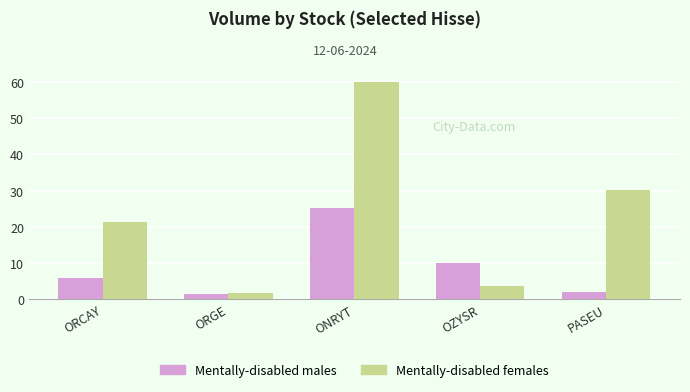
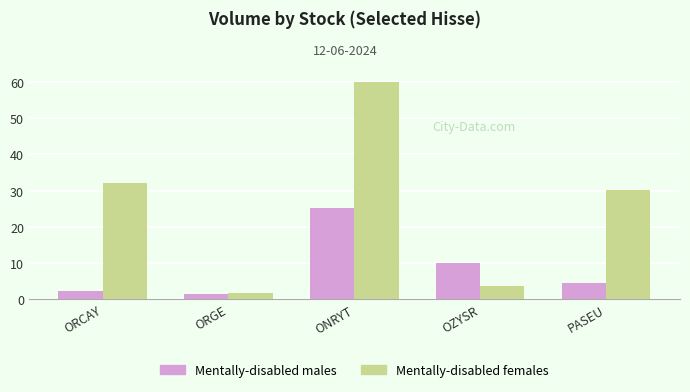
  {
    "Mentally-disabled males": {
-     "ORCAY": 6,
+     "ORCAY": 2,
      "ORGE": 1,
      "ONRYT": 25,
      "OZYSR": 10,
-     "PASEU": 2
+     "PASEU": 4
    },
    "Mentally-disabled females": {
-     "ORCAY": 21,
+     "ORCAY": 32,
      "ORGE": 2,
      "ONRYT": 60,
      "OZYSR": 4,
      "PASEU": 30
    }
  }
